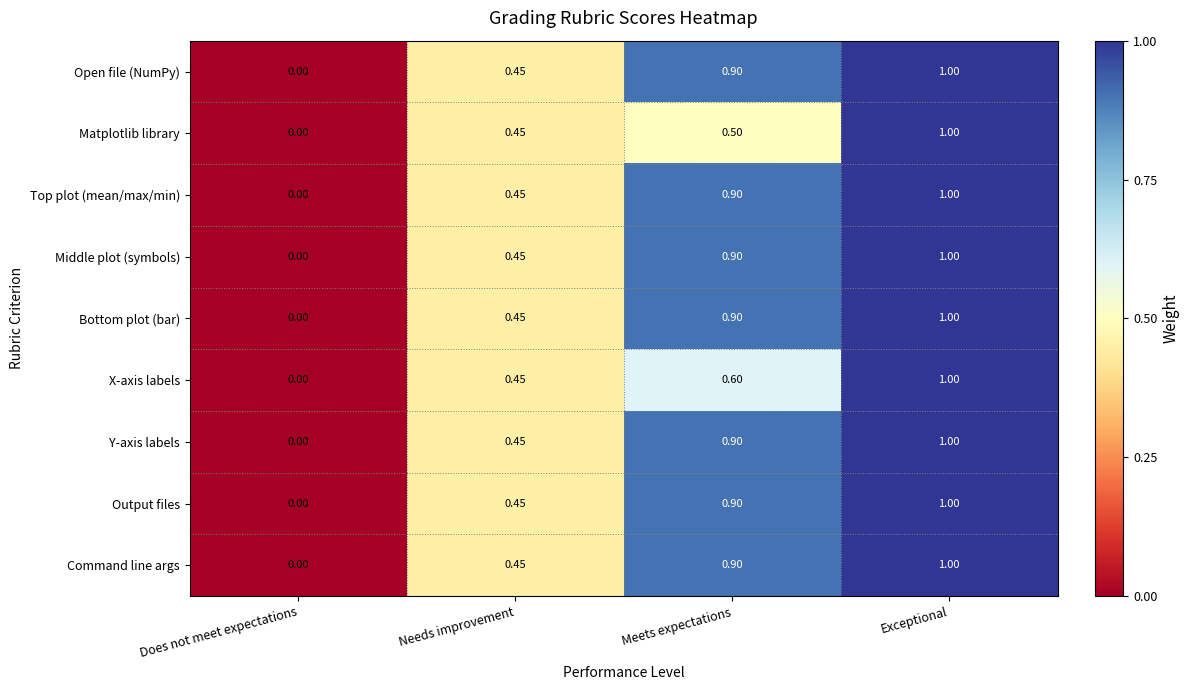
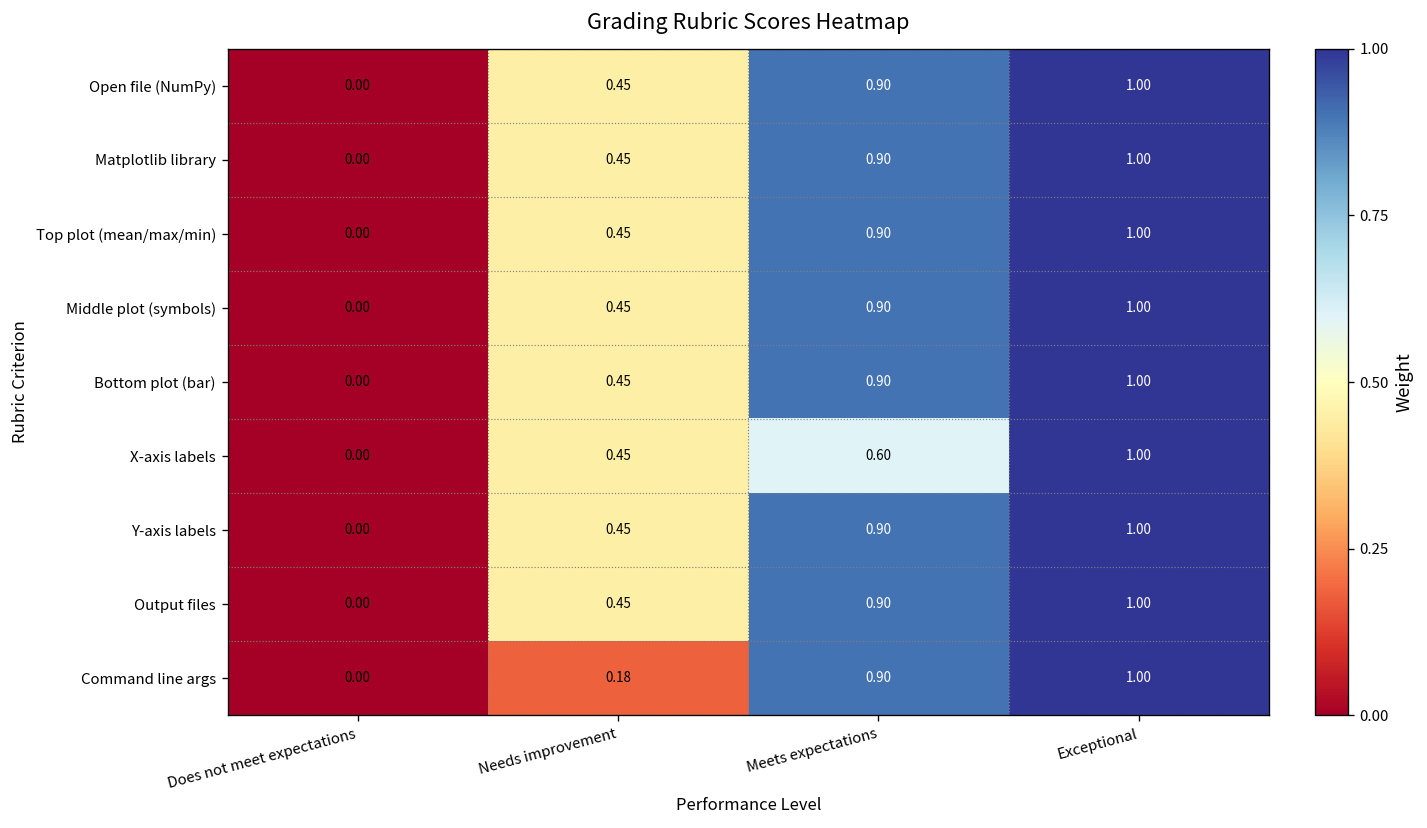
  {
    "Open file (NumPy)": {
      "Does not meet expectations": 0.00,
      "Needs improvement": 0.45,
      "Meets expectations": 0.90,
      "Exceptional": 1.00
    },
    "Matplotlib library": {
      "Does not meet expectations": 0.00,
      "Needs improvement": 0.45,
-     "Meets expectations": 0.50,
+     "Meets expectations": 0.90,
      "Exceptional": 1.00
    },
    "Top plot (mean/max/min)": {
      "Does not meet expectations": 0.00,
      "Needs improvement": 0.45,
      "Meets expectations": 0.90,
      "Exceptional": 1.00
    },
    "Middle plot (symbols)": {
      "Does not meet expectations": 0.00,
      "Needs improvement": 0.45,
      "Meets expectations": 0.90,
      "Exceptional": 1.00
    },
    "Bottom plot (bar)": {
      "Does not meet expectations": 0.00,
      "Needs improvement": 0.45,
      "Meets expectations": 0.90,
      "Exceptional": 1.00
    },
    "X-axis labels": {
      "Does not meet expectations": 0.00,
      "Needs improvement": 0.45,
      "Meets expectations": 0.60,
      "Exceptional": 1.00
    },
    "Y-axis labels": {
      "Does not meet expectations": 0.00,
      "Needs improvement": 0.45,
      "Meets expectations": 0.90,
      "Exceptional": 1.00
    },
    "Output files": {
      "Does not meet expectations": 0.00,
      "Needs improvement": 0.45,
      "Meets expectations": 0.90,
      "Exceptional": 1.00
    },
    "Command line args": {
      "Does not meet expectations": 0.00,
-     "Needs improvement": 0.45,
+     "Needs improvement": 0.18,
      "Meets expectations": 0.90,
      "Exceptional": 1.00
    }
  }
